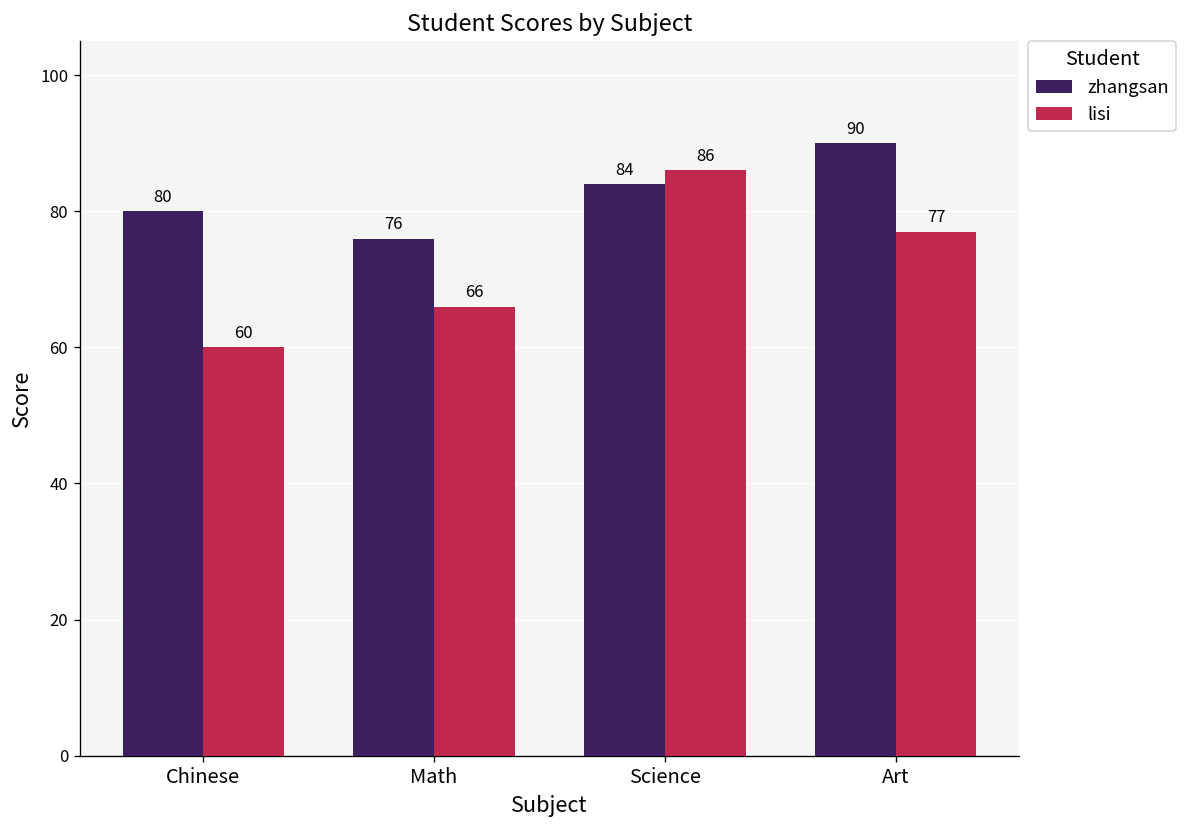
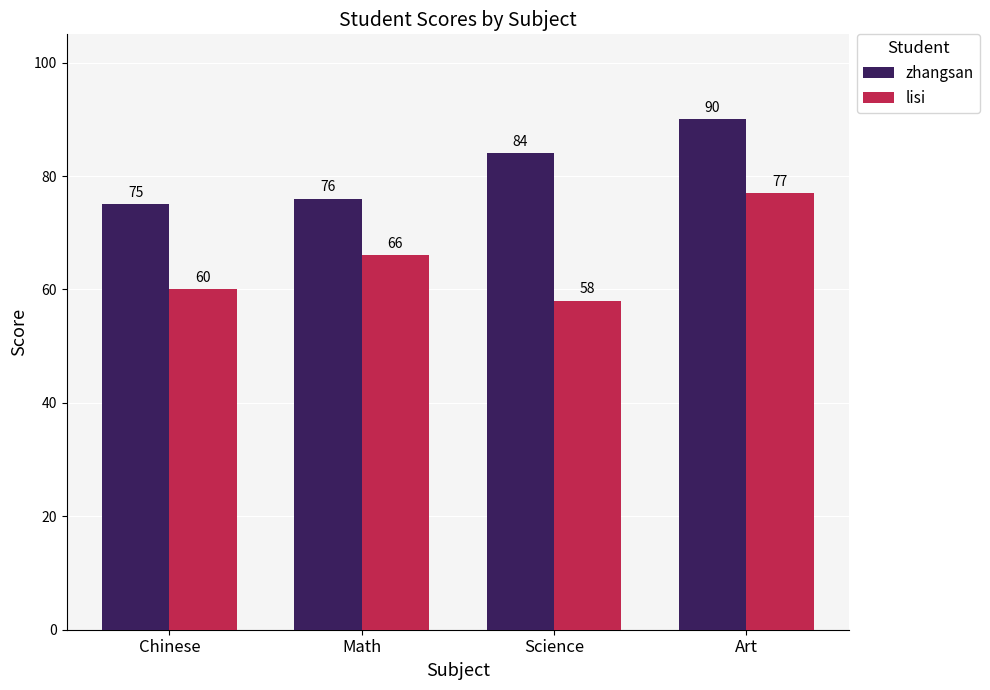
  {
    "zhangsan": {
-     "Chinese": 80,
+     "Chinese": 75,
      "Math": 76,
      "Science": 84,
      "Art": 90
    },
    "lisi": {
      "Chinese": 60,
      "Math": 66,
-     "Science": 86,
+     "Science": 58,
      "Art": 77
    }
  }
